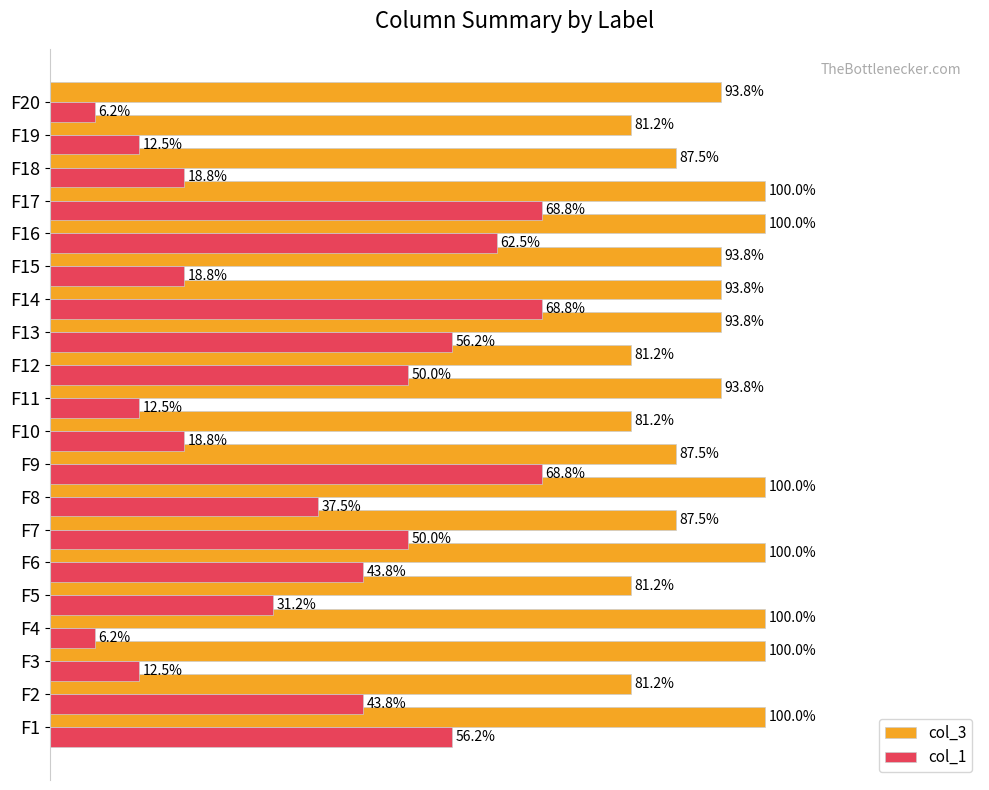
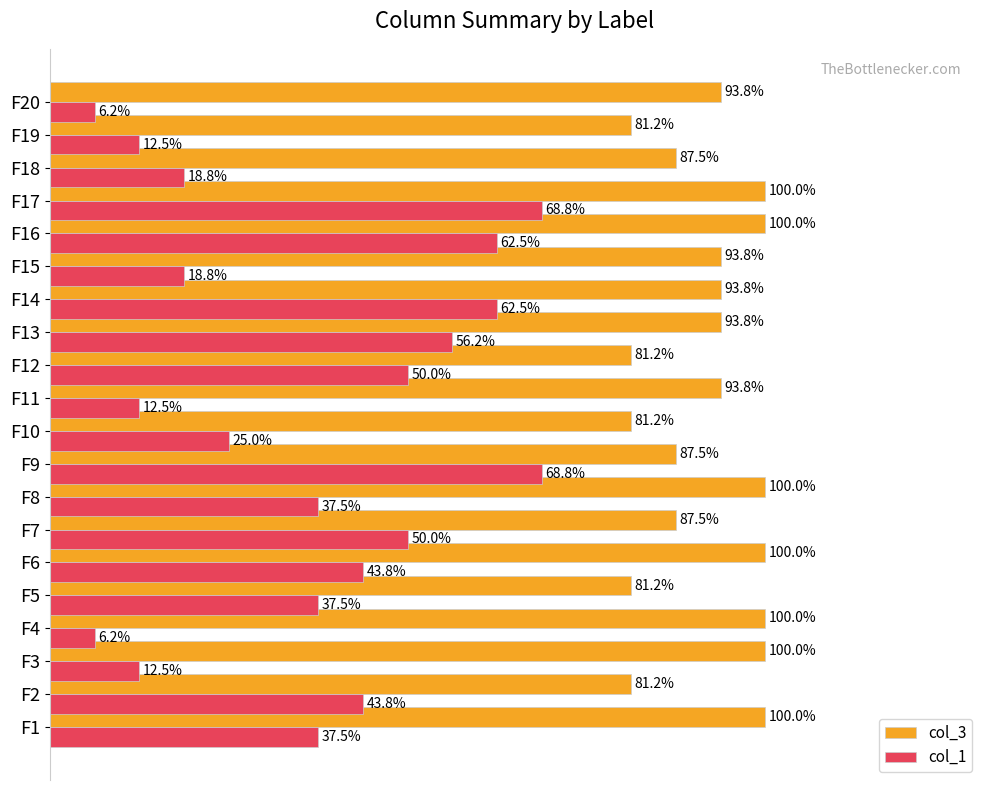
  {
    "col_3": {
      "F20": "93.8%",
      "F19": "81.2%",
      "F18": "87.5%",
      "F17": "100.0%",
      "F16": "100.0%",
      "F15": "93.8%",
      "F14": "93.8%",
      "F13": "93.8%",
      "F12": "81.2%",
      "F11": "93.8%",
      "F10": "81.2%",
      "F9": "87.5%",
      "F8": "100.0%",
      "F7": "87.5%",
      "F6": "100.0%",
      "F5": "81.2%",
      "F4": "100.0%",
      "F3": "100.0%",
      "F2": "81.2%",
      "F1": "100.0%"
    },
    "col_1": {
      "F20": "6.2%",
      "F19": "12.5%",
      "F18": "18.8%",
      "F17": "68.8%",
      "F16": "62.5%",
      "F15": "18.8%",
-     "F14": "68.8%",
+     "F14": "62.5%",
      "F13": "56.2%",
      "F12": "50.0%",
      "F11": "12.5%",
-     "F10": "18.8%",
+     "F10": "25.0%",
      "F9": "68.8%",
      "F8": "37.5%",
      "F7": "50.0%",
      "F6": "43.8%",
-     "F5": "31.2%",
+     "F5": "37.5%",
      "F4": "6.2%",
      "F3": "12.5%",
      "F2": "43.8%",
-     "F1": "56.2%"
+     "F1": "37.5%"
    }
  }
